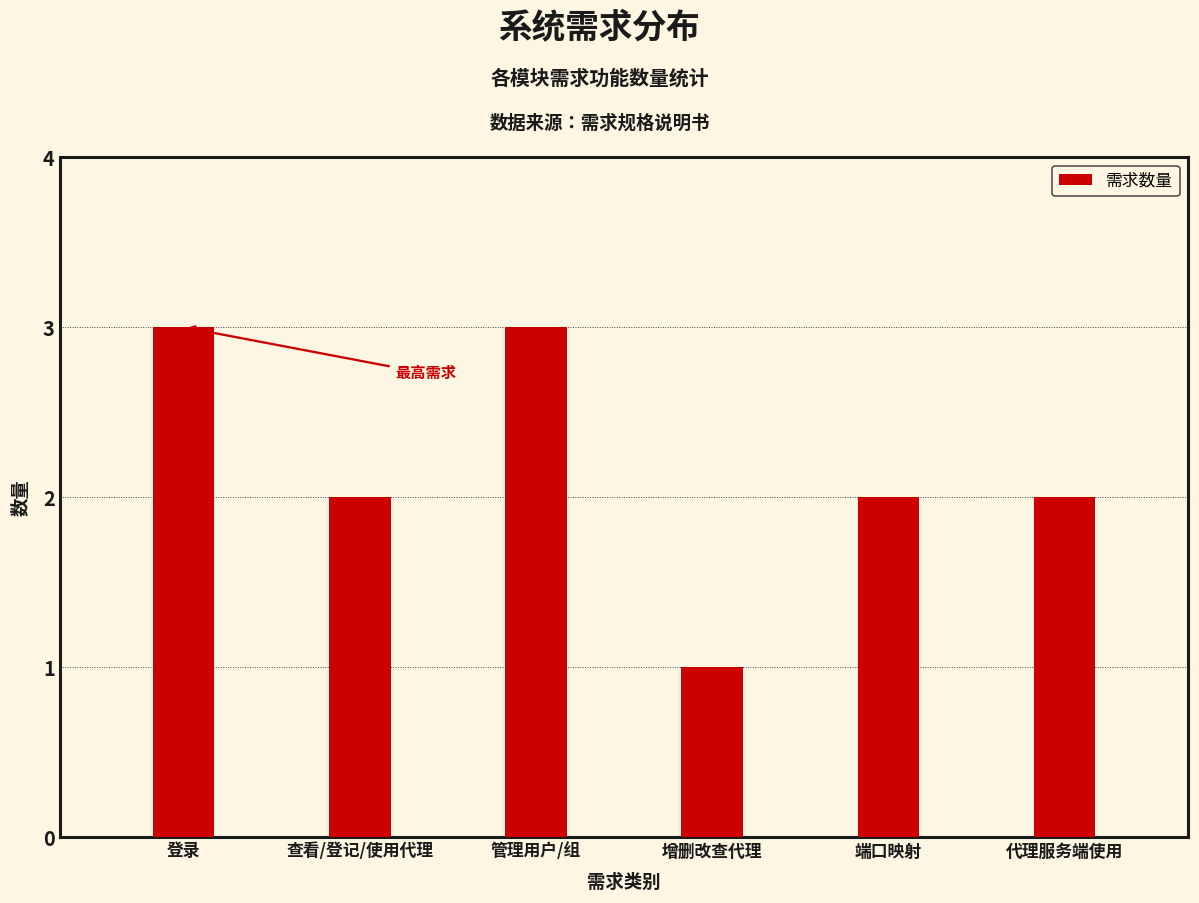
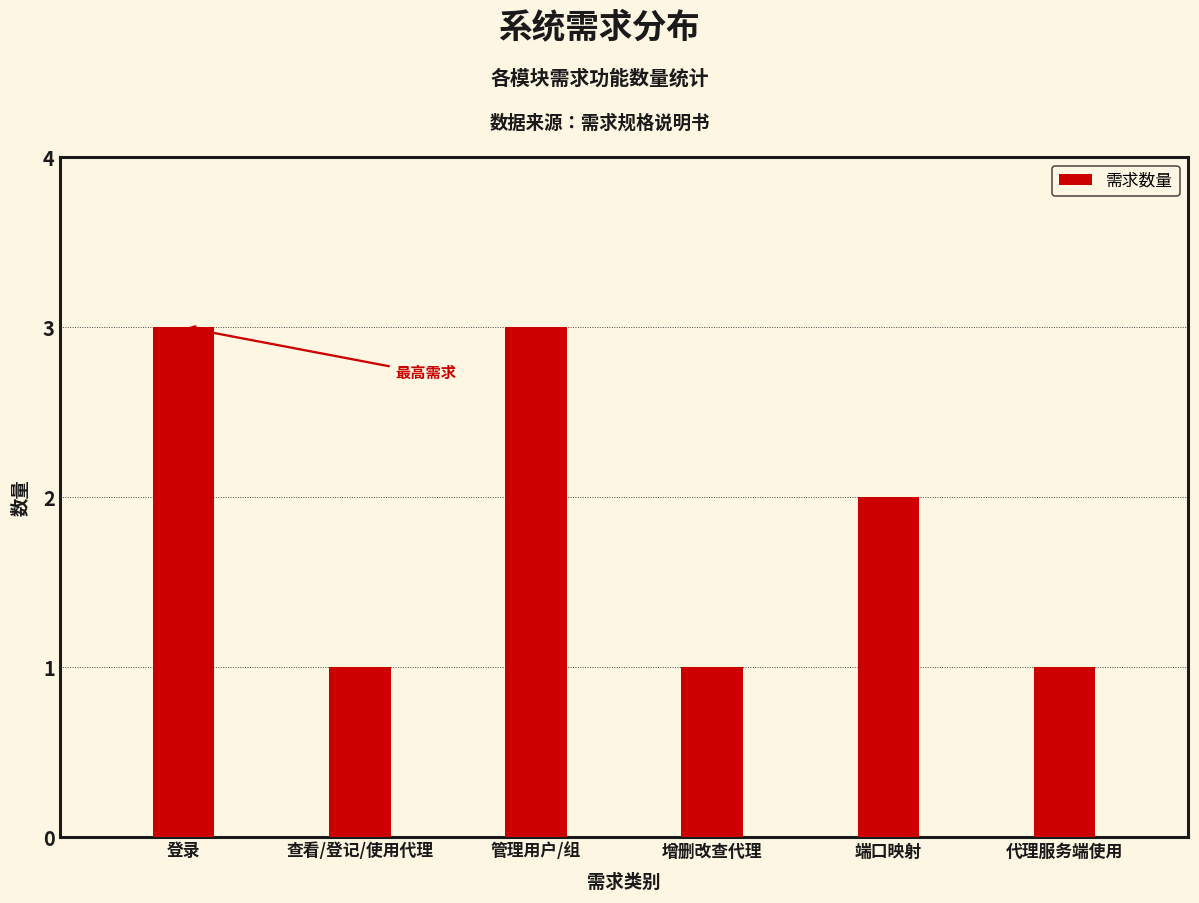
  {
    "登录": 3,
-   "查看/登记/使用代理": 2,
+   "查看/登记/使用代理": 1,
    "管理用户/组": 3,
    "增删改查代理": 1,
    "端口映射": 2,
-   "代理服务端使用": 2
+   "代理服务端使用": 1
  }
